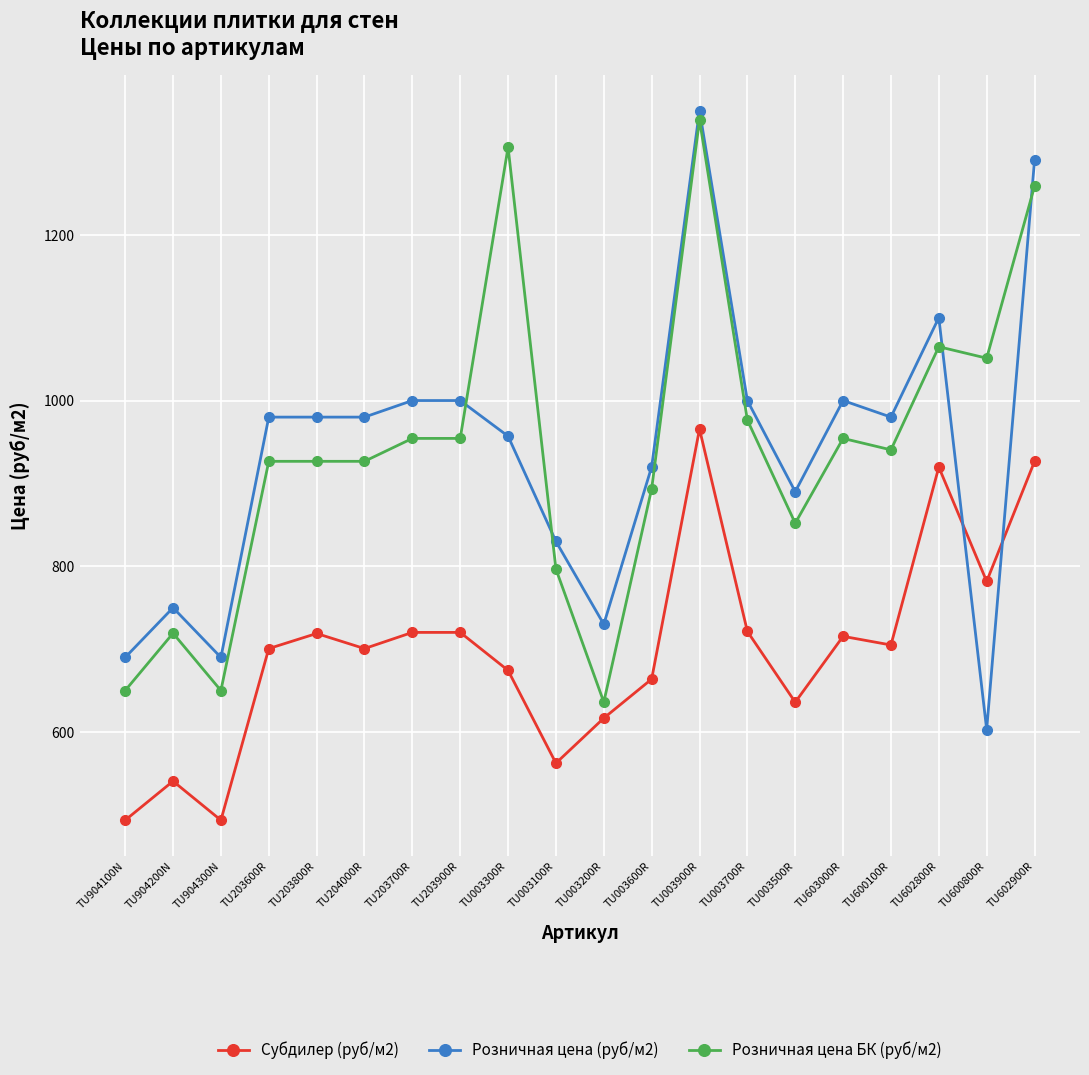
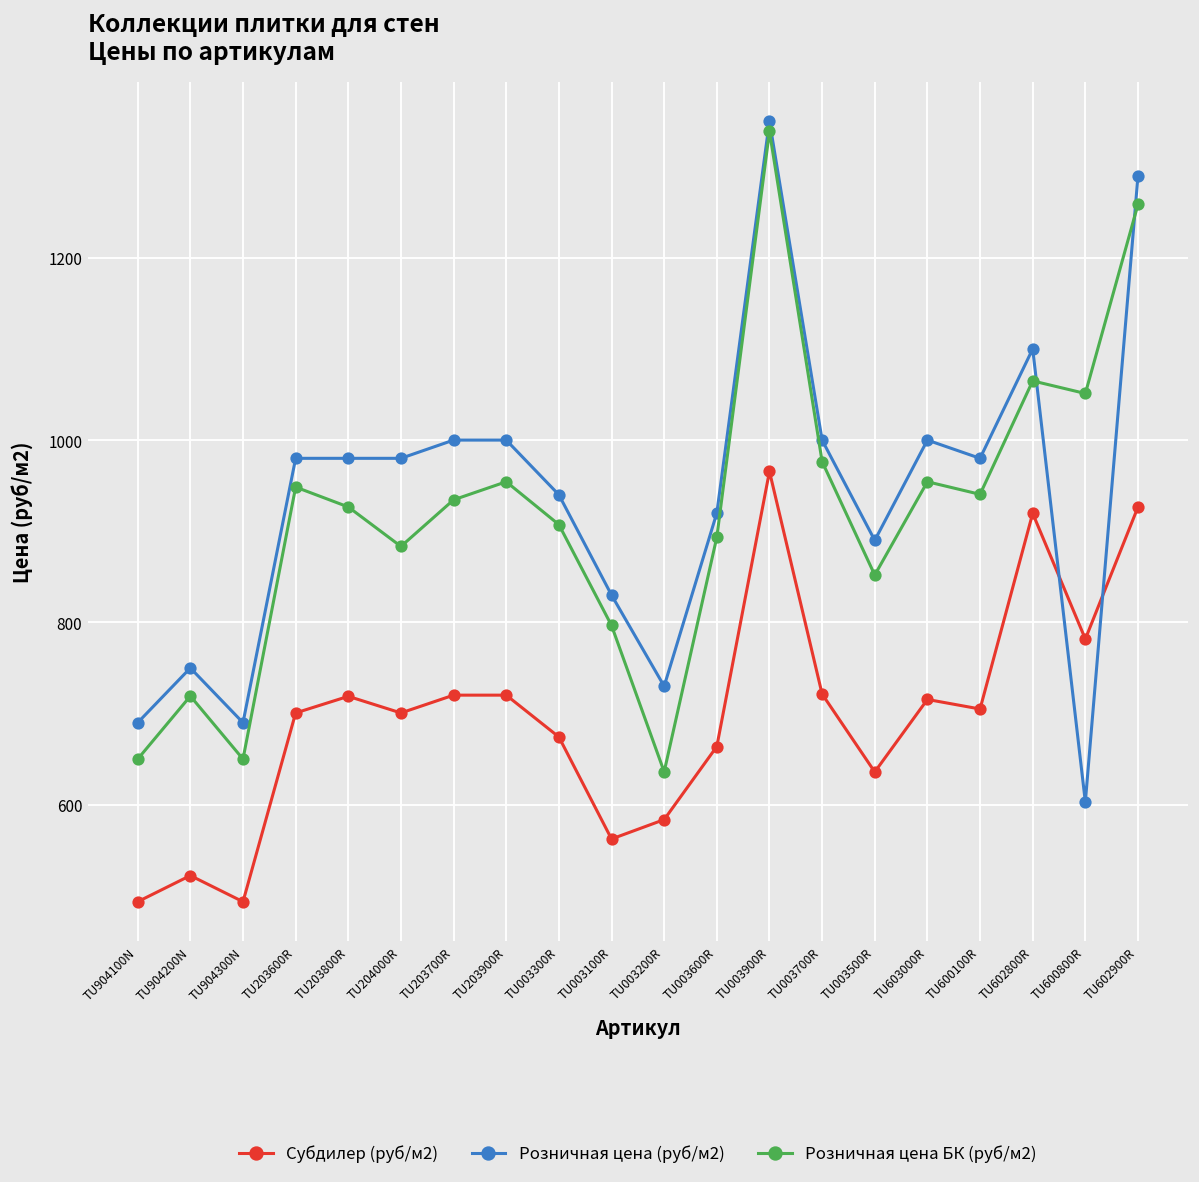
  {
    "Субдилер (руб/м2)": {
      "TU904100N": 490,
-     "TU904200N": 540,
+     "TU904200N": 520,
      "TU904300N": 490,
      "TU203600R": 700,
      "TU203800R": 720,
      "TU204000R": 700,
      "TU203700R": 720,
      "TU203900R": 720,
      "TU003300R": 670,
      "TU003100R": 560,
-     "TU003200R": 620,
+     "TU003200R": 580,
      "TU003600R": 660,
      "TU003900R": 970,
      "TU003700R": 720,
      "TU003500R": 640,
      "TU603000R": 720,
      "TU600100R": 700,
      "TU602800R": 920,
      "TU600800R": 780,
      "TU602900R": 930
    },
    "Розничная цена (руб/м2)": {
      "TU904100N": 690,
      "TU904200N": 750,
      "TU904300N": 690,
      "TU203600R": 980,
      "TU203800R": 980,
      "TU204000R": 980,
      "TU203700R": 1000,
      "TU203900R": 1000,
-     "TU003300R": 960,
+     "TU003300R": 940,
      "TU003100R": 830,
      "TU003200R": 730,
      "TU003600R": 920,
      "TU003900R": 1350,
      "TU003700R": 1000,
      "TU003500R": 890,
      "TU603000R": 1000,
      "TU600100R": 980,
      "TU602800R": 1100,
      "TU600800R": 600,
      "TU602900R": 1290
    },
    "Розничная цена БК (руб/м2)": {
      "TU904100N": 650,
      "TU904200N": 720,
      "TU904300N": 650,
-     "TU203600R": 930,
+     "TU203600R": 950,
      "TU203800R": 930,
-     "TU204000R": 930,
-     "TU203700R": 950,
+     "TU204000R": 880,
+     "TU203700R": 930,
      "TU203900R": 950,
-     "TU003300R": 1310,
+     "TU003300R": 910,
      "TU003100R": 800,
      "TU003200R": 640,
      "TU003600R": 890,
      "TU003900R": 1340,
      "TU003700R": 980,
      "TU003500R": 850,
      "TU603000R": 950,
      "TU600100R": 940,
      "TU602800R": 1060,
      "TU600800R": 1050,
      "TU602900R": 1260
    }
  }
